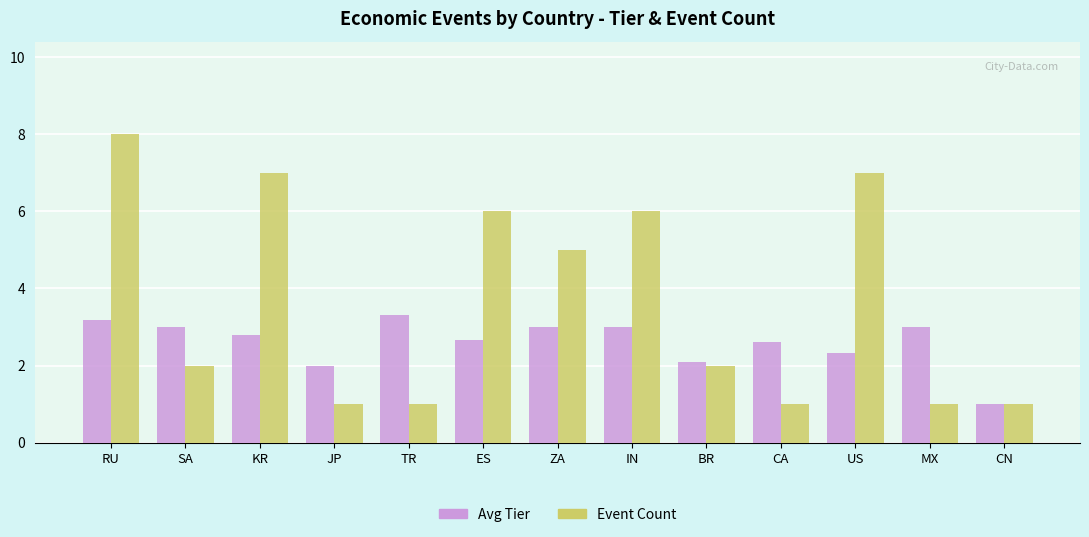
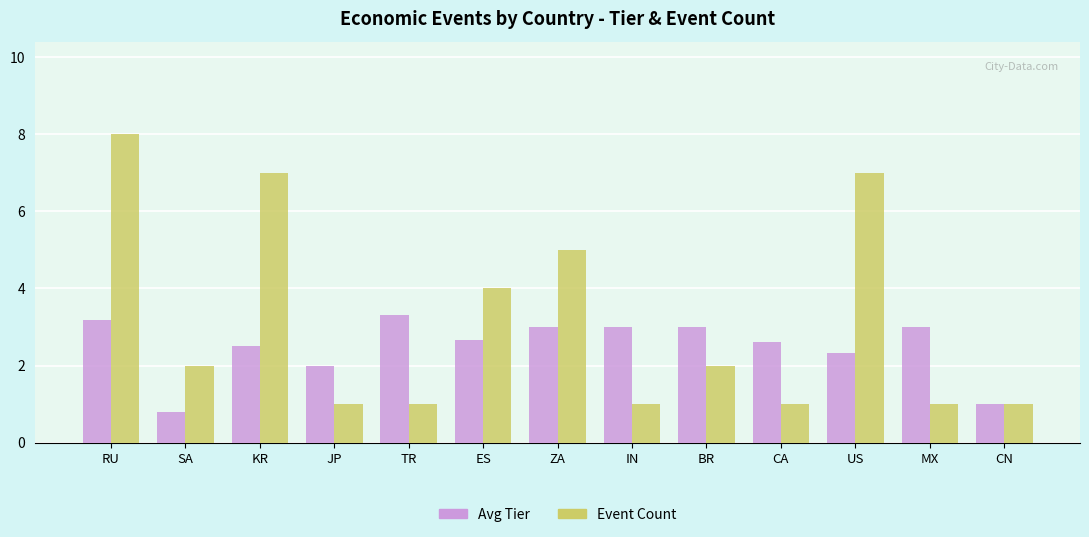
  {
    "Avg Tier": {
      "RU": 3.2,
-     "SA": 3.0,
-     "KR": 2.8,
+     "SA": 0.8,
+     "KR": 2.5,
      "JP": 2.0,
      "TR": 3.3,
      "ES": 2.7,
      "ZA": 3.0,
      "IN": 3.0,
-     "BR": 2.1,
+     "BR": 3.0,
      "CA": 2.6,
      "US": 2.3,
      "MX": 3.0,
      "CN": 1.0
    },
    "Event Count": {
      "RU": 8,
      "SA": 2,
      "KR": 7,
      "JP": 1,
      "TR": 1,
-     "ES": 6,
+     "ES": 4,
      "ZA": 5,
-     "IN": 6,
+     "IN": 1,
      "BR": 2,
      "CA": 1,
      "US": 7,
      "MX": 1,
      "CN": 1
    }
  }
